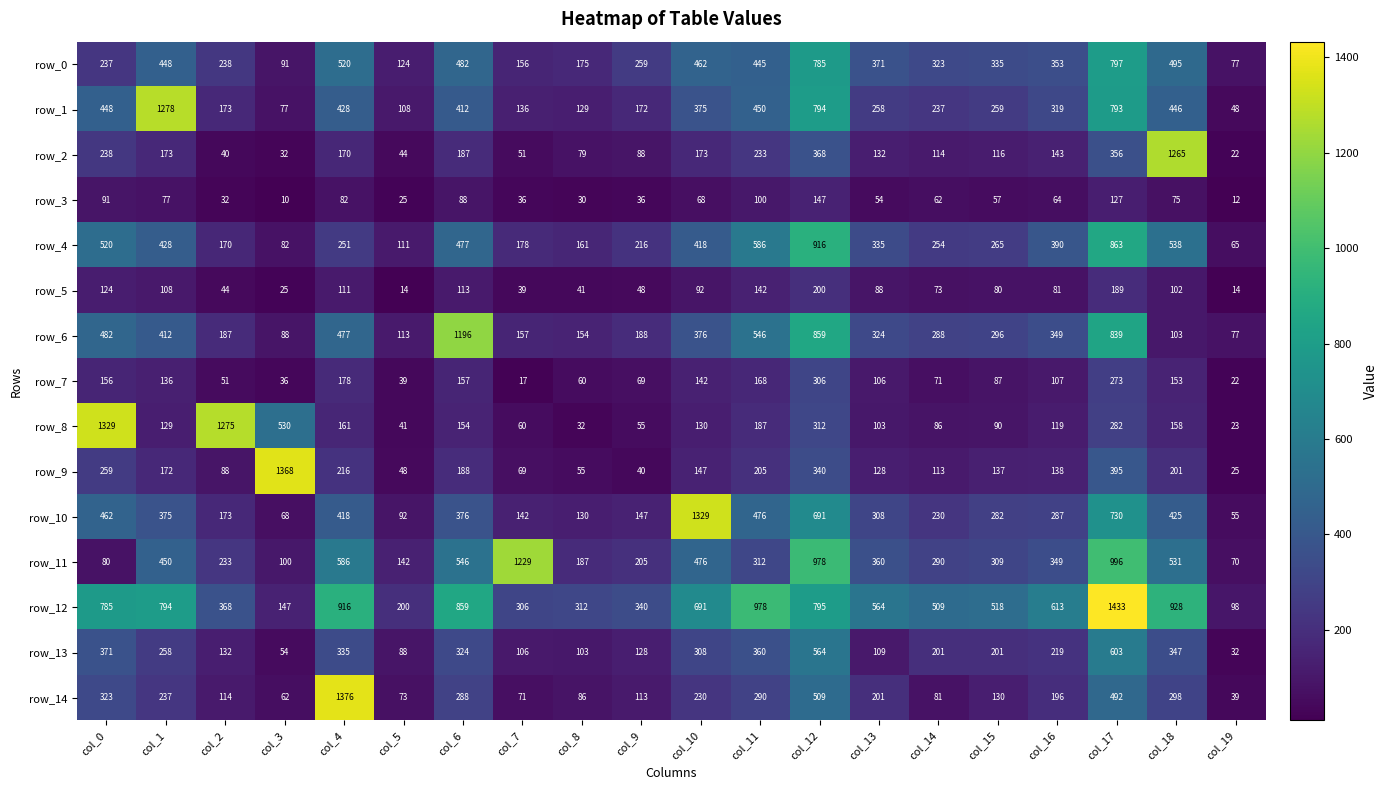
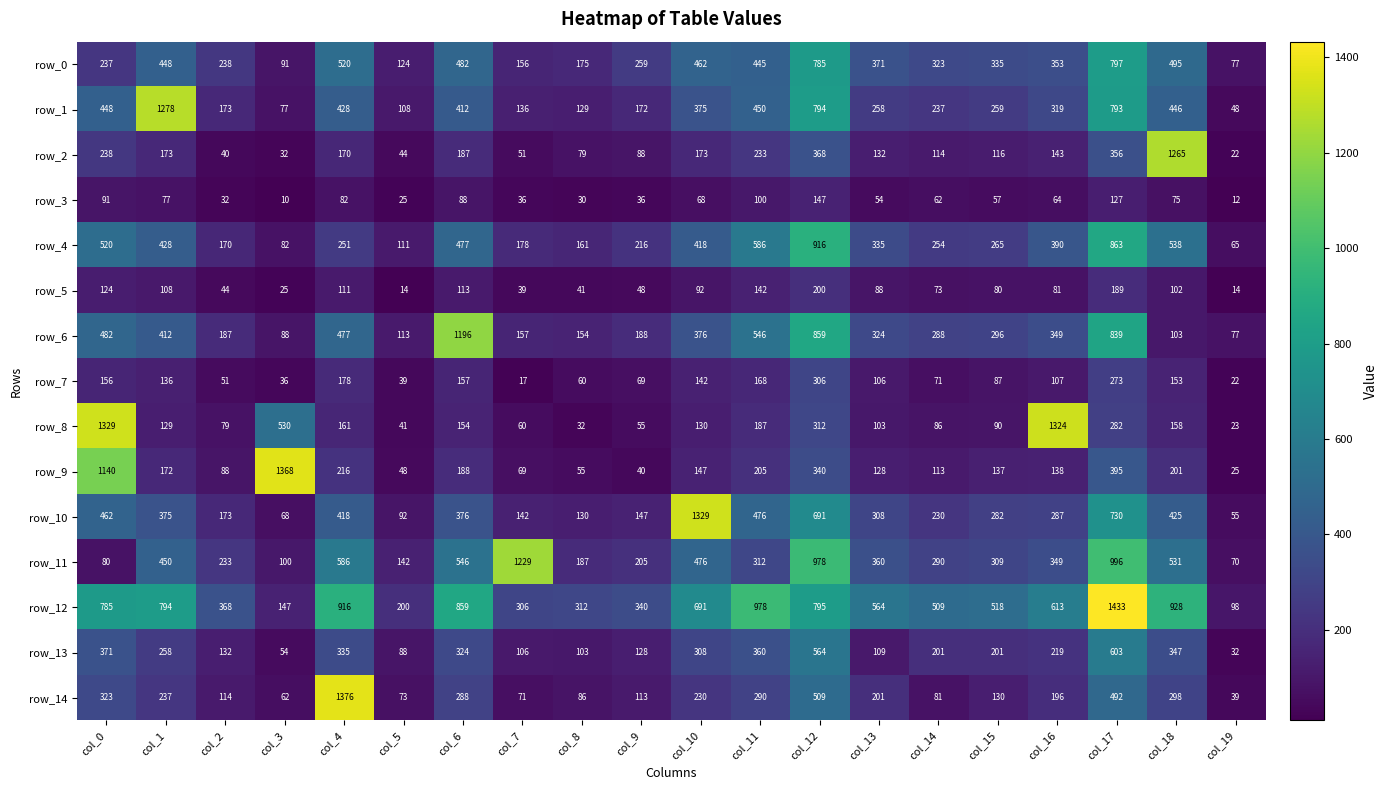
  {
    "row_8": {
      "col_0": 1329,
      "col_1": 129,
-     "col_2": 1275,
+     "col_2": 79,
      "col_3": 530,
      "col_4": 161,
      "col_5": 41,
      "col_6": 154,
      "col_7": 60,
      "col_8": 32,
      "col_9": 55,
      "col_10": 130,
      "col_11": 187,
      "col_12": 312,
      "col_13": 103,
      "col_14": 86,
      "col_15": 90,
-     "col_16": 119,
+     "col_16": 1324,
      "col_17": 282,
      "col_18": 158,
      "col_19": 23
    },
    "row_9": {
-     "col_0": 259,
+     "col_0": 1140,
      "col_1": 172,
      "col_2": 88,
      "col_3": 1368,
      "col_4": 216,
      "col_5": 48,
      "col_6": 188,
      "col_7": 69,
      "col_8": 55,
      "col_9": 40,
      "col_10": 147,
      "col_11": 205,
      "col_12": 340,
      "col_13": 128,
      "col_14": 113,
      "col_15": 137,
      "col_16": 138,
      "col_17": 395,
      "col_18": 201,
      "col_19": 25
    }
  }
